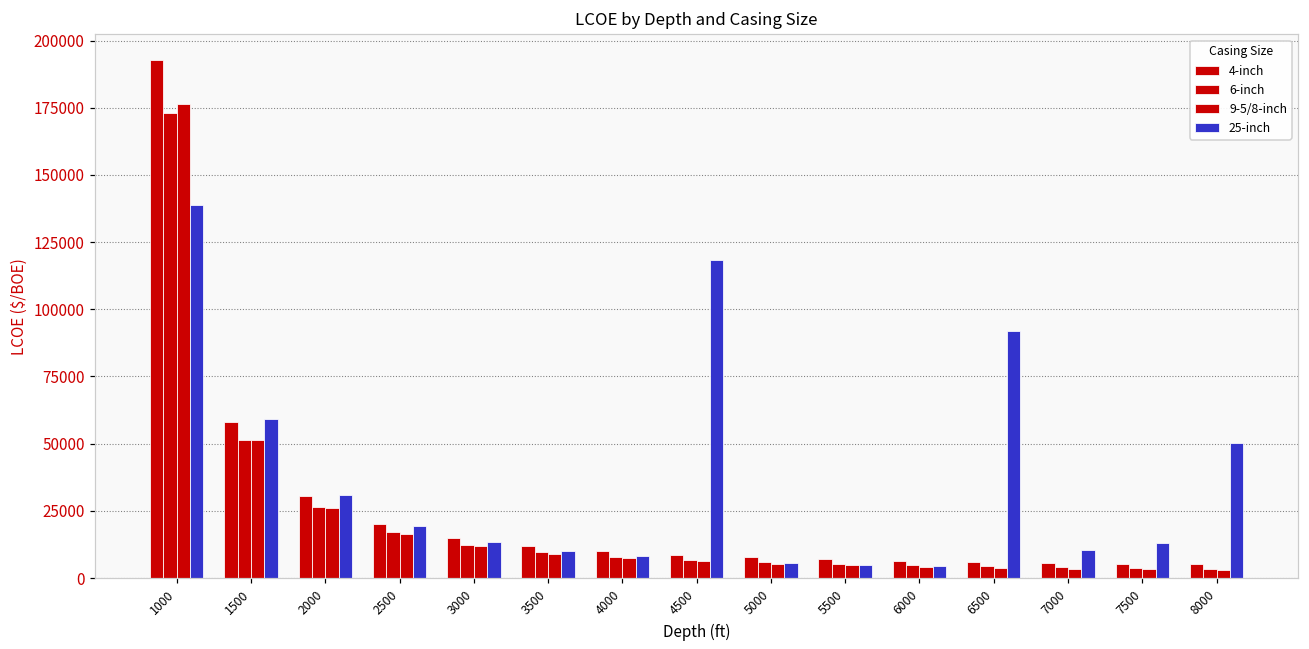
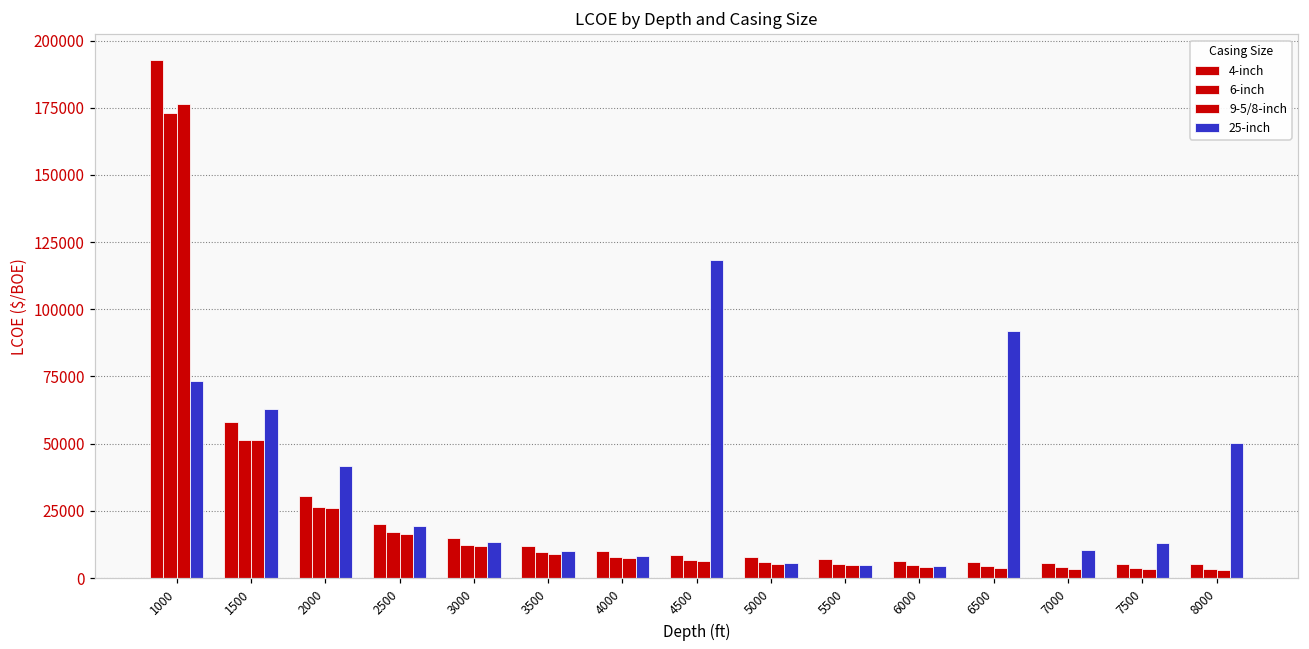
  {
    "25-inch": {
-     "1000": 139000,
-     "1500": 59000,
-     "2000": 31000,
+     "1000": 73000,
+     "1500": 63000,
+     "2000": 42000,
      "2500": 19000,
      "3000": 13000,
      "3500": 10000,
      "4000": 8000,
      "4500": 118000,
      "5000": 6000,
      "5500": 5000,
      "6000": 4000,
      "6500": 92000,
      "7000": 11000,
      "7500": 13000,
      "8000": 50000
    }
  }
